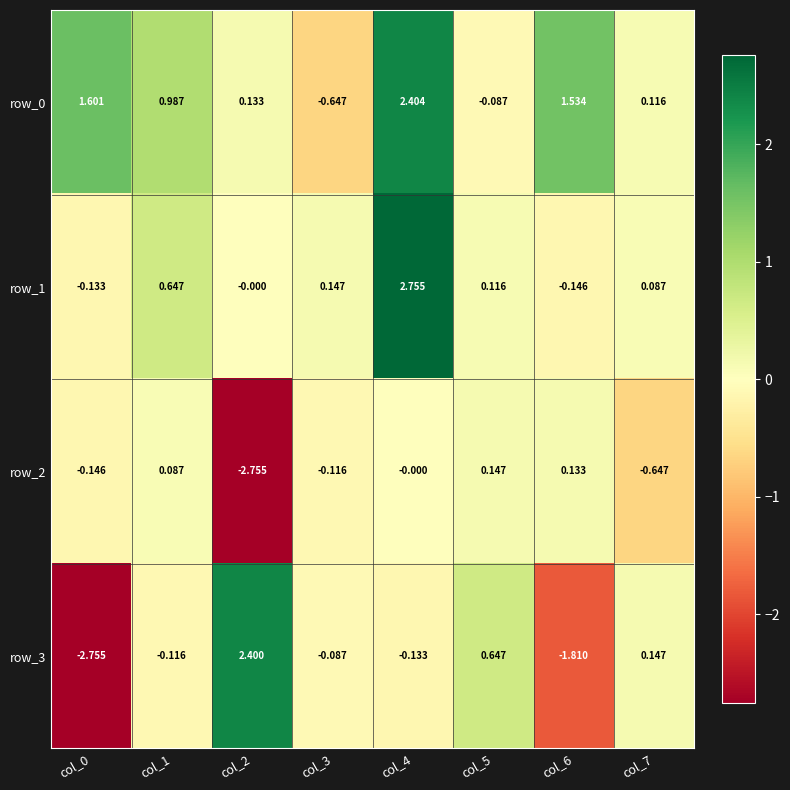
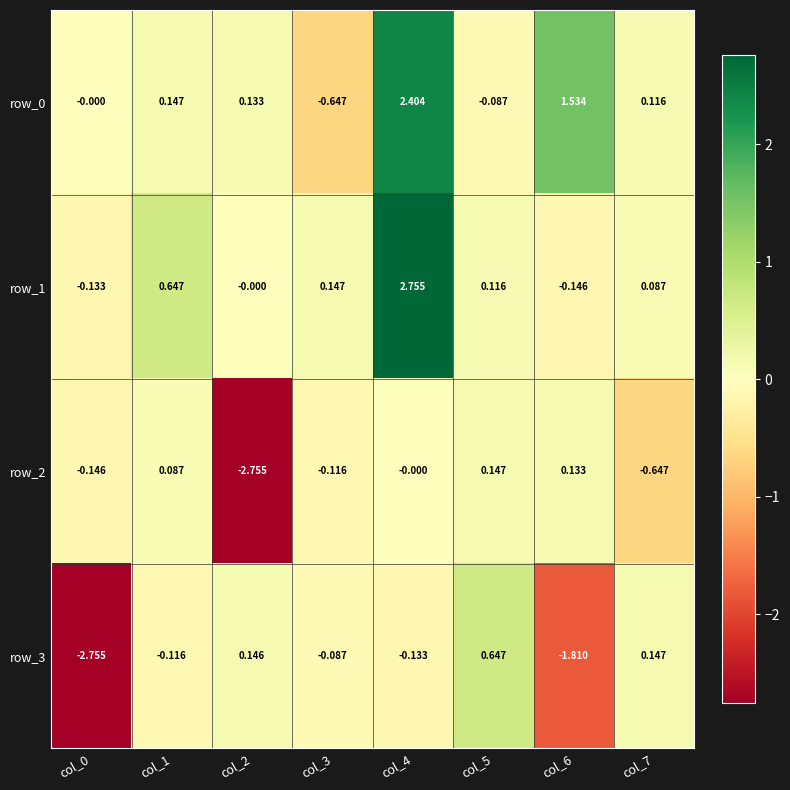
  {
    "row_0": {
-     "col_0": 1.601,
-     "col_1": 0.987,
+     "col_0": -0.000,
+     "col_1": 0.147,
      "col_2": 0.133,
      "col_3": -0.647,
      "col_4": 2.404,
      "col_5": -0.087,
      "col_6": 1.534,
      "col_7": 0.116
    },
    "row_1": {
      "col_0": -0.133,
      "col_1": 0.647,
      "col_2": -0.000,
      "col_3": 0.147,
      "col_4": 2.755,
      "col_5": 0.116,
      "col_6": -0.146,
      "col_7": 0.087
    },
    "row_2": {
      "col_0": -0.146,
      "col_1": 0.087,
      "col_2": -2.755,
      "col_3": -0.116,
      "col_4": -0.000,
      "col_5": 0.147,
      "col_6": 0.133,
      "col_7": -0.647
    },
    "row_3": {
      "col_0": -2.755,
      "col_1": -0.116,
-     "col_2": 2.400,
+     "col_2": 0.146,
      "col_3": -0.087,
      "col_4": -0.133,
      "col_5": 0.647,
      "col_6": -1.810,
      "col_7": 0.147
    }
  }
